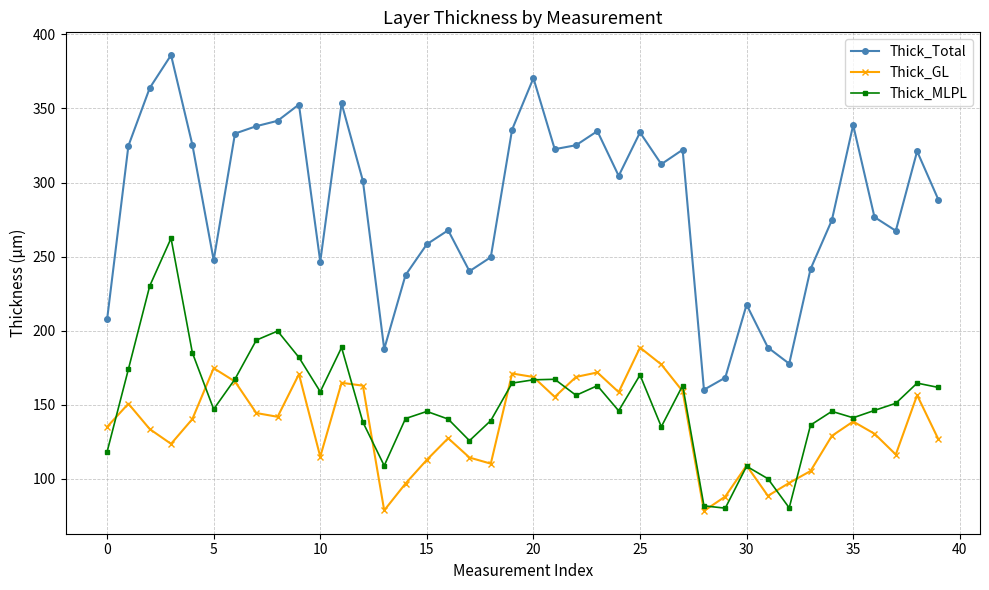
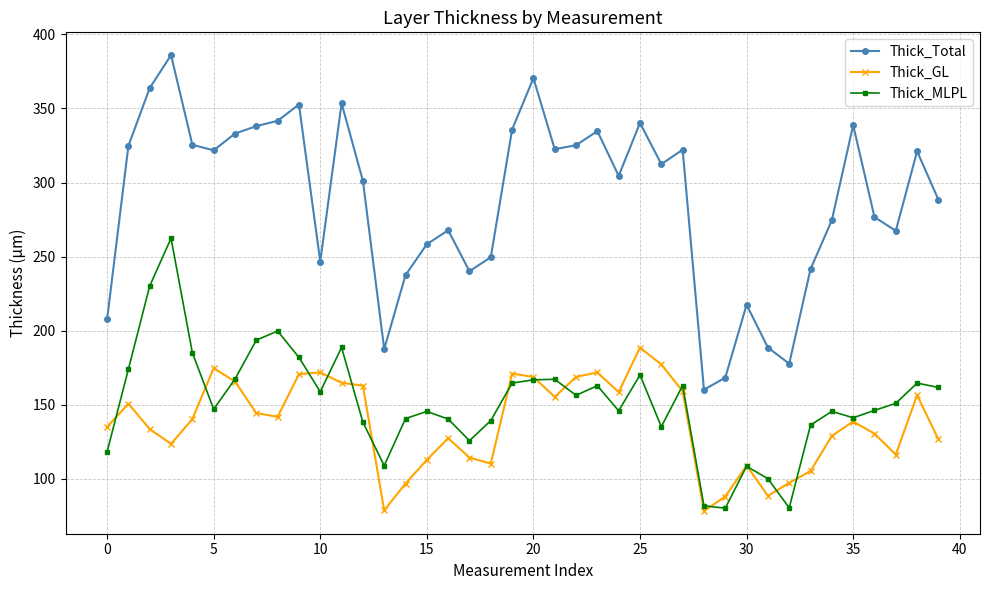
  {
    "Thick_Total": {
      "0": 208,
-     "5": 248,
+     "5": 322,
      "10": 247,
      "15": 258,
      "20": 370,
-     "25": 334,
+     "25": 340,
      "30": 218,
      "35": 339
    },
    "Thick_GL": {
      "0": 135,
      "5": 175,
-     "10": 115,
+     "10": 172,
      "15": 113,
      "20": 169,
      "25": 189,
      "35": 139
    },
    "Thick_MLPL": {
      "0": 118,
      "5": 147,
      "10": 159,
      "15": 146,
      "20": 167,
      "25": 170,
      "35": 141
    }
  }
